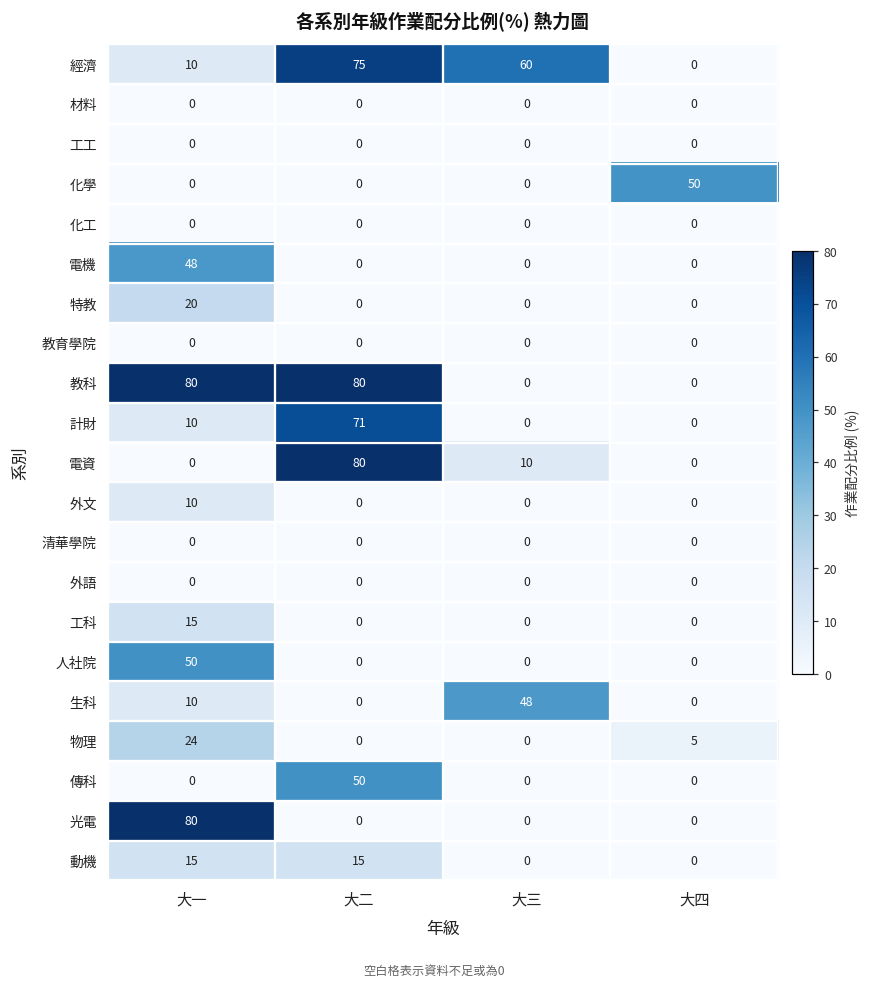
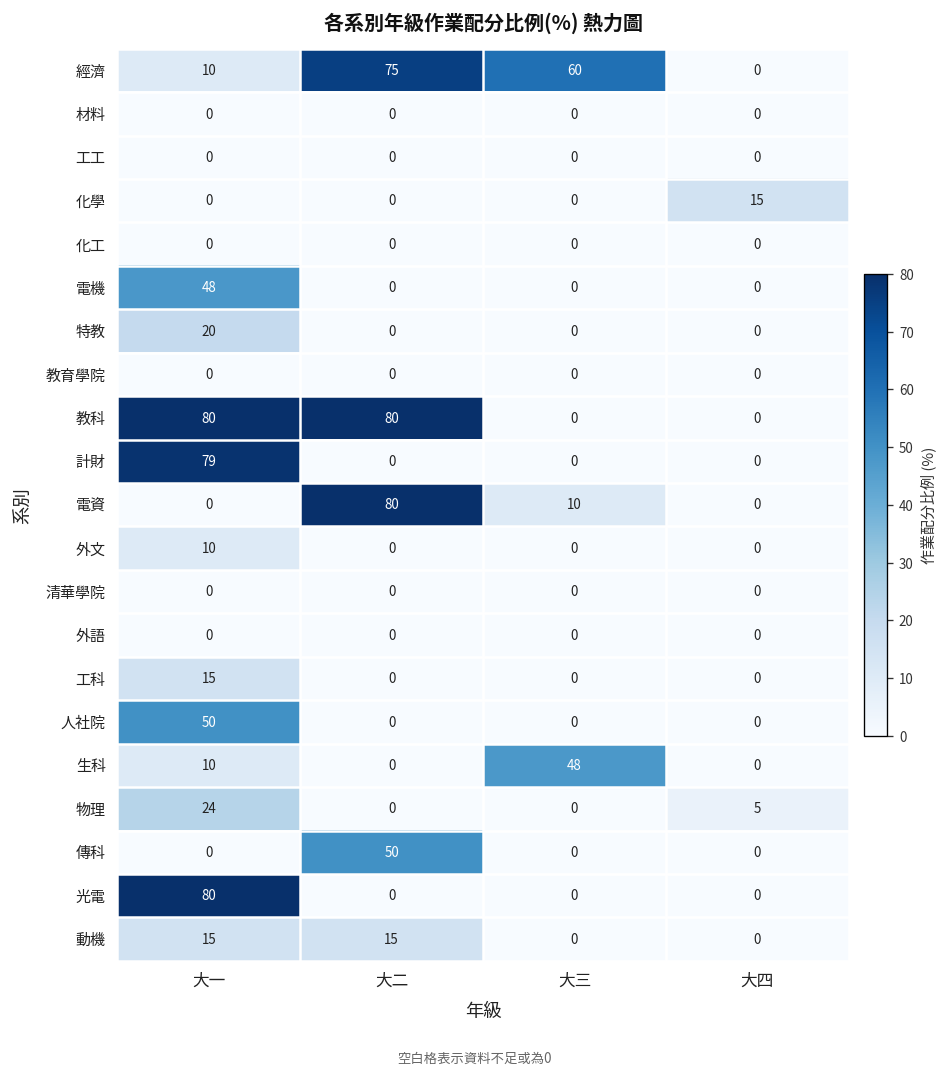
  {
    "經濟": {
      "大一": 10,
      "大二": 75,
      "大三": 60,
      "大四": 0
    },
    "材料": {
      "大一": 0,
      "大二": 0,
      "大三": 0,
      "大四": 0
    },
    "工工": {
      "大一": 0,
      "大二": 0,
      "大三": 0,
      "大四": 0
    },
    "化學": {
      "大一": 0,
      "大二": 0,
      "大三": 0,
-     "大四": 50
+     "大四": 15
    },
    "化工": {
      "大一": 0,
      "大二": 0,
      "大三": 0,
      "大四": 0
    },
    "電機": {
      "大一": 48,
      "大二": 0,
      "大三": 0,
      "大四": 0
    },
    "特教": {
      "大一": 20,
      "大二": 0,
      "大三": 0,
      "大四": 0
    },
    "教育學院": {
      "大一": 0,
      "大二": 0,
      "大三": 0,
      "大四": 0
    },
    "教科": {
      "大一": 80,
      "大二": 80,
      "大三": 0,
      "大四": 0
    },
    "計財": {
-     "大一": 10,
-     "大二": 71,
+     "大一": 79,
+     "大二": 0,
      "大三": 0,
      "大四": 0
    },
    "電資": {
      "大一": 0,
      "大二": 80,
      "大三": 10,
      "大四": 0
    },
    "外文": {
      "大一": 10,
      "大二": 0,
      "大三": 0,
      "大四": 0
    },
    "清華學院": {
      "大一": 0,
      "大二": 0,
      "大三": 0,
      "大四": 0
    },
    "外語": {
      "大一": 0,
      "大二": 0,
      "大三": 0,
      "大四": 0
    },
    "工科": {
      "大一": 15,
      "大二": 0,
      "大三": 0,
      "大四": 0
    },
    "人社院": {
      "大一": 50,
      "大二": 0,
      "大三": 0,
      "大四": 0
    },
    "生科": {
      "大一": 10,
      "大二": 0,
      "大三": 48,
      "大四": 0
    },
    "物理": {
      "大一": 24,
      "大二": 0,
      "大三": 0,
      "大四": 5
    },
    "傳科": {
      "大一": 0,
      "大二": 50,
      "大三": 0,
      "大四": 0
    },
    "光電": {
      "大一": 80,
      "大二": 0,
      "大三": 0,
      "大四": 0
    },
    "動機": {
      "大一": 15,
      "大二": 15,
      "大三": 0,
      "大四": 0
    }
  }
